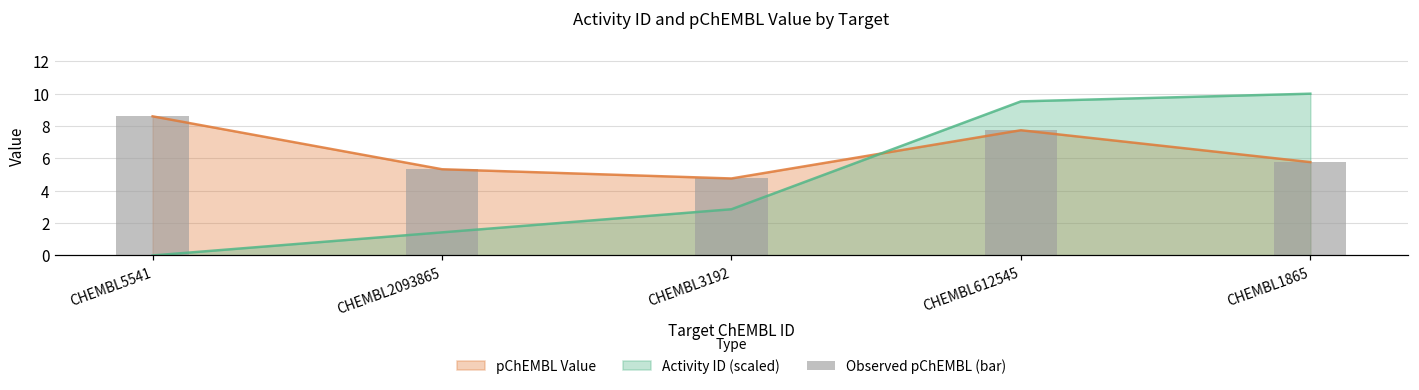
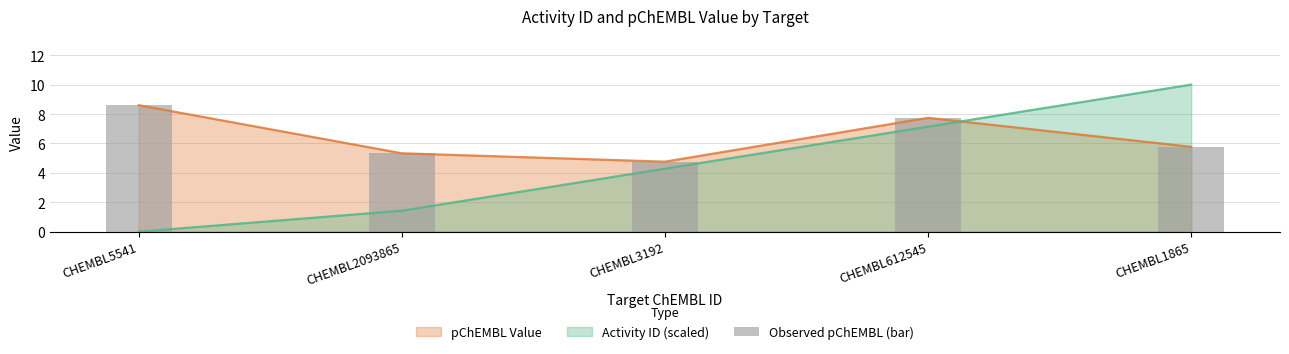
  {
    "pChEMBL Value": {
      "CHEMBL5541": 8.6,
      "CHEMBL2093865": 5.3,
      "CHEMBL3192": 4.8,
      "CHEMBL612545": 7.7,
      "CHEMBL1865": 5.8
    },
    "Activity ID (scaled)": {
      "CHEMBL5541": 0.0,
      "CHEMBL2093865": 1.4,
-     "CHEMBL3192": 2.9,
-     "CHEMBL612545": 9.5,
+     "CHEMBL3192": 4.3,
+     "CHEMBL612545": 7.1,
      "CHEMBL1865": 10.0
    }
  }
